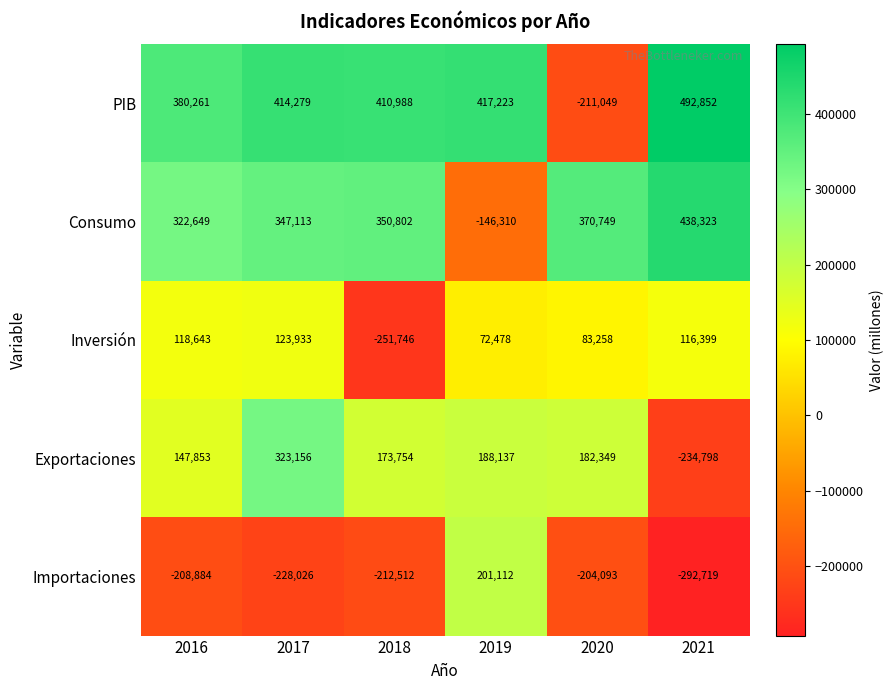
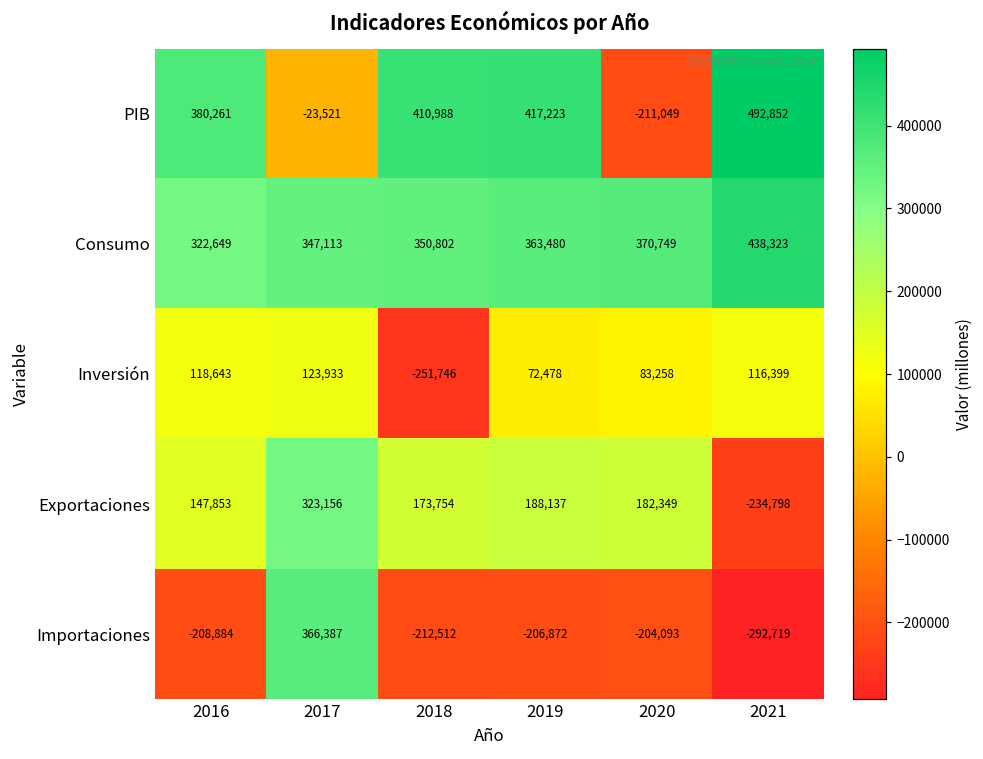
  {
    "PIB": {
      "2016": "380,261",
-     "2017": "414,279",
+     "2017": "-23,521",
      "2018": "410,988",
      "2019": "417,223",
      "2020": "-211,049"
    },
    "Consumo": {
      "2016": "322,649",
      "2017": "347,113",
      "2018": "350,802",
-     "2019": "-146,310",
+     "2019": "363,480",
      "2020": "370,749",
      "2021": "438,323"
    },
    "Inversión": {
      "2016": "118,643",
      "2017": "123,933",
      "2018": "-251,746",
      "2019": "72,478",
      "2020": "83,258",
      "2021": "116,399"
    },
    "Exportaciones": {
      "2016": "147,853",
      "2017": "323,156",
      "2018": "173,754",
      "2019": "188,137",
      "2020": "182,349",
      "2021": "-234,798"
    },
    "Importaciones": {
      "2016": "-208,884",
-     "2017": "-228,026",
+     "2017": "366,387",
      "2018": "-212,512",
-     "2019": "201,112",
+     "2019": "-206,872",
      "2020": "-204,093",
      "2021": "-292,719"
    }
  }
